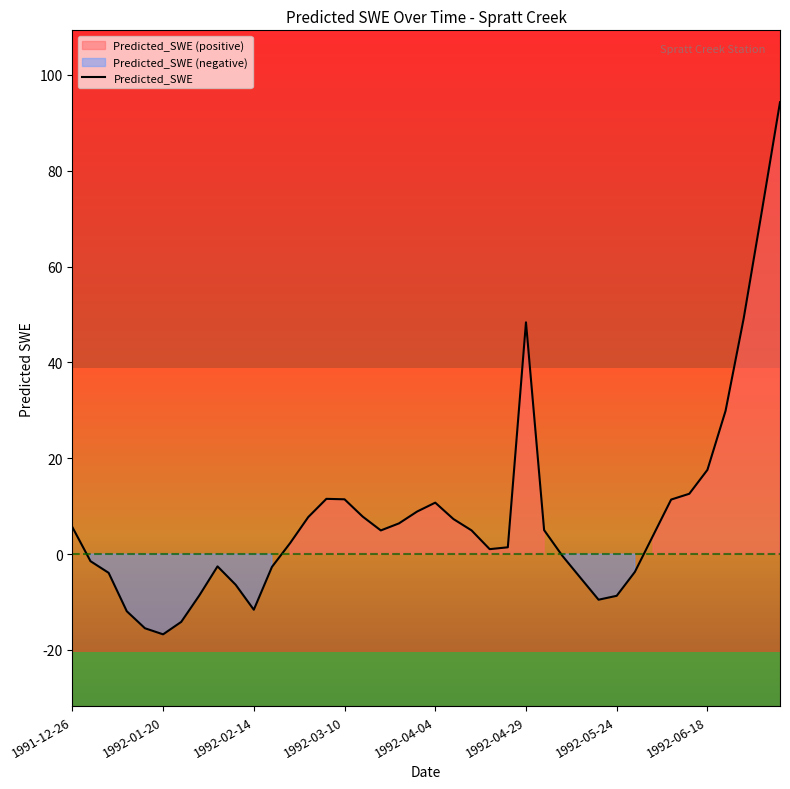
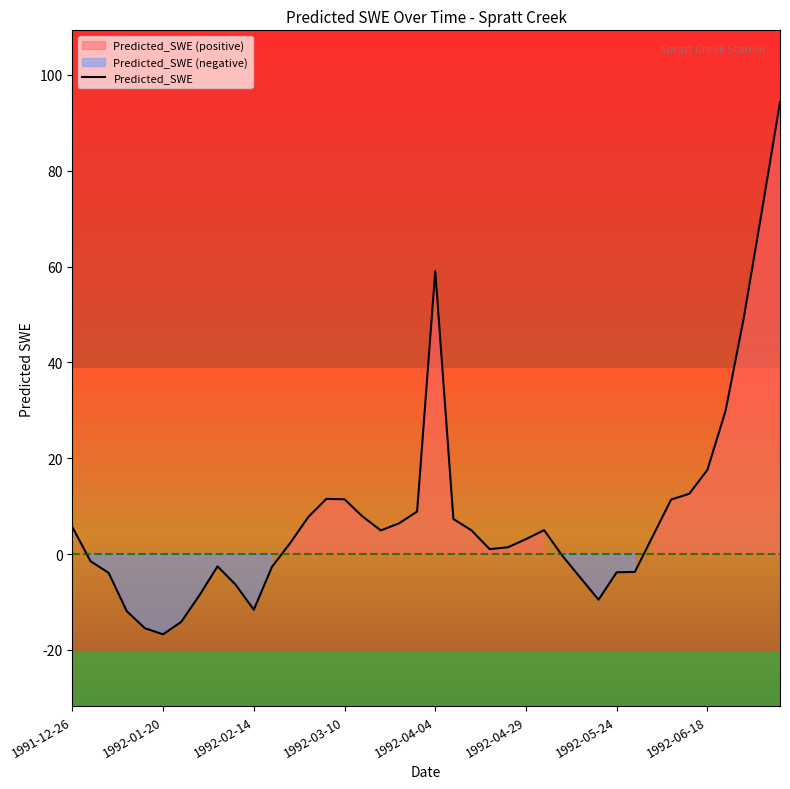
  {
    "1991-12-26": 6,
    "1992-01-20": -17,
    "1992-02-14": -12,
    "1992-03-10": 11,
-   "1992-04-04": 11,
-   "1992-04-29": 48,
-   "1992-05-24": -9,
+   "1992-04-04": 59,
+   "1992-04-29": 3,
+   "1992-05-24": -4,
    "1992-06-18": 18
  }
